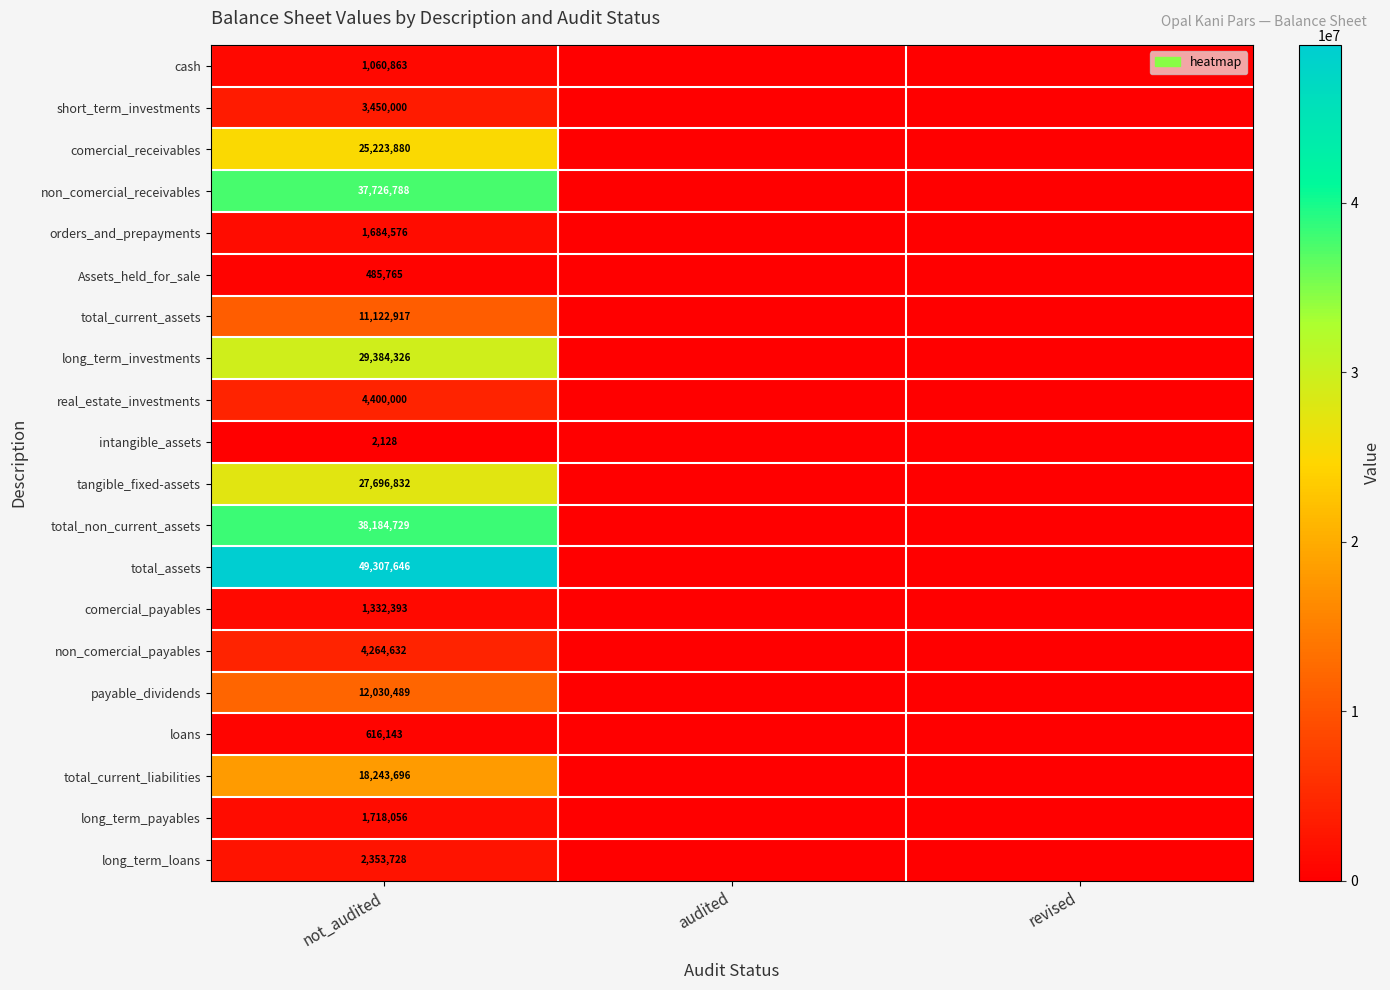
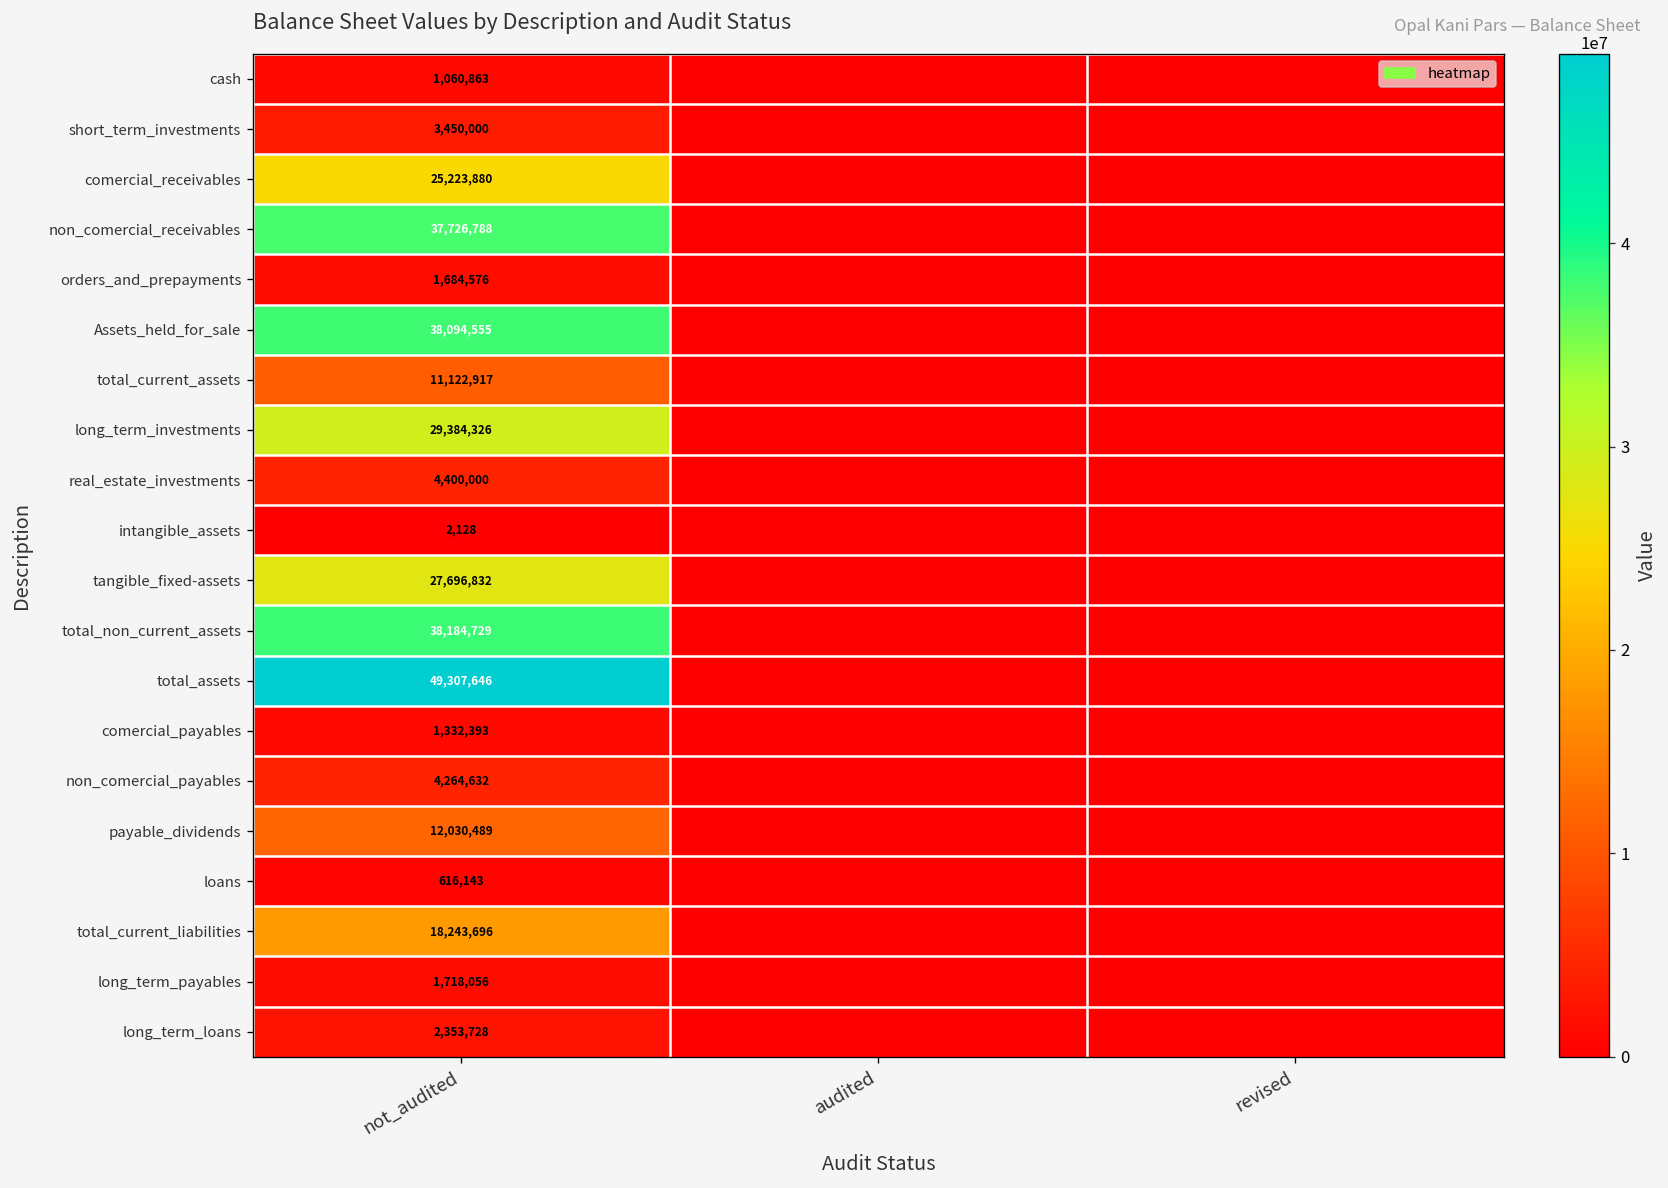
  {
    "cash": {
      "not_audited": "1,060,863"
    },
    "short_term_investments": {
      "not_audited": "3,450,000"
    },
    "comercial_receivables": {
      "not_audited": "25,223,880"
    },
    "non_comercial_receivables": {
      "not_audited": "37,726,788"
    },
    "orders_and_prepayments": {
      "not_audited": "1,684,576"
    },
    "Assets_held_for_sale": {
-     "not_audited": "485,765"
+     "not_audited": "38,094,555"
    },
    "total_current_assets": {
      "not_audited": "11,122,917"
    },
    "long_term_investments": {
      "not_audited": "29,384,326"
    },
    "real_estate_investments": {
      "not_audited": "4,400,000"
    },
    "intangible_assets": {
      "not_audited": "2,128"
    },
    "tangible_fixed-assets": {
      "not_audited": "27,696,832"
    },
    "total_non_current_assets": {
      "not_audited": "38,184,729"
    },
    "total_assets": {
      "not_audited": "49,307,646"
    },
    "comercial_payables": {
      "not_audited": "1,332,393"
    },
    "non_comercial_payables": {
      "not_audited": "4,264,632"
    },
    "payable_dividends": {
      "not_audited": "12,030,489"
    },
    "loans": {
      "not_audited": "616,143"
    },
    "total_current_liabilities": {
      "not_audited": "18,243,696"
    },
    "long_term_payables": {
      "not_audited": "1,718,056"
    },
    "long_term_loans": {
      "not_audited": "2,353,728"
    }
  }
